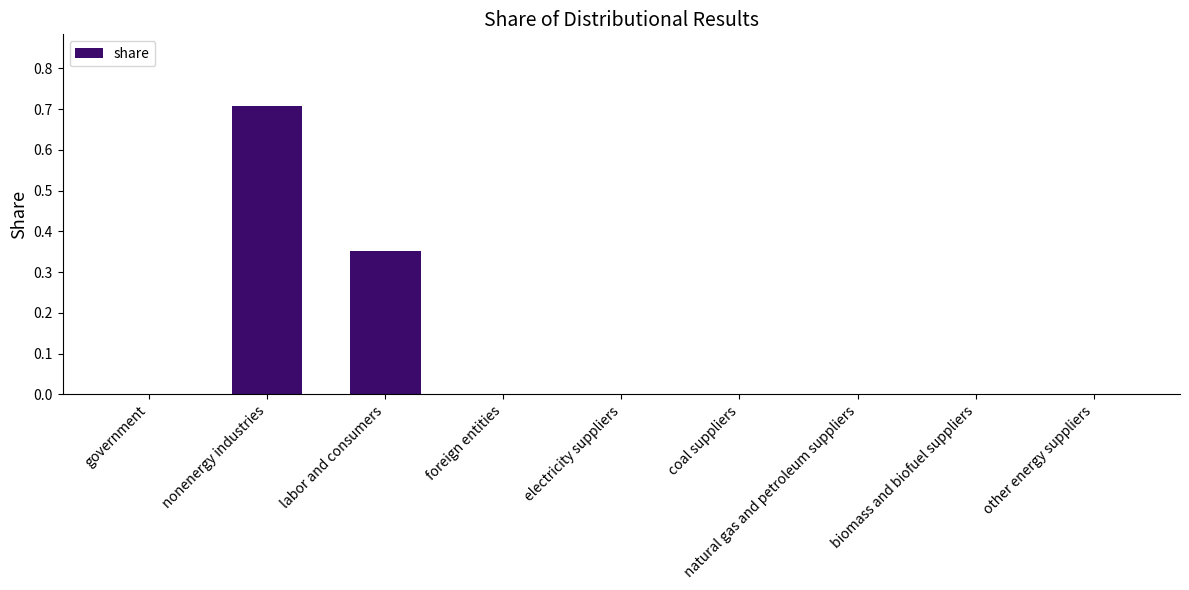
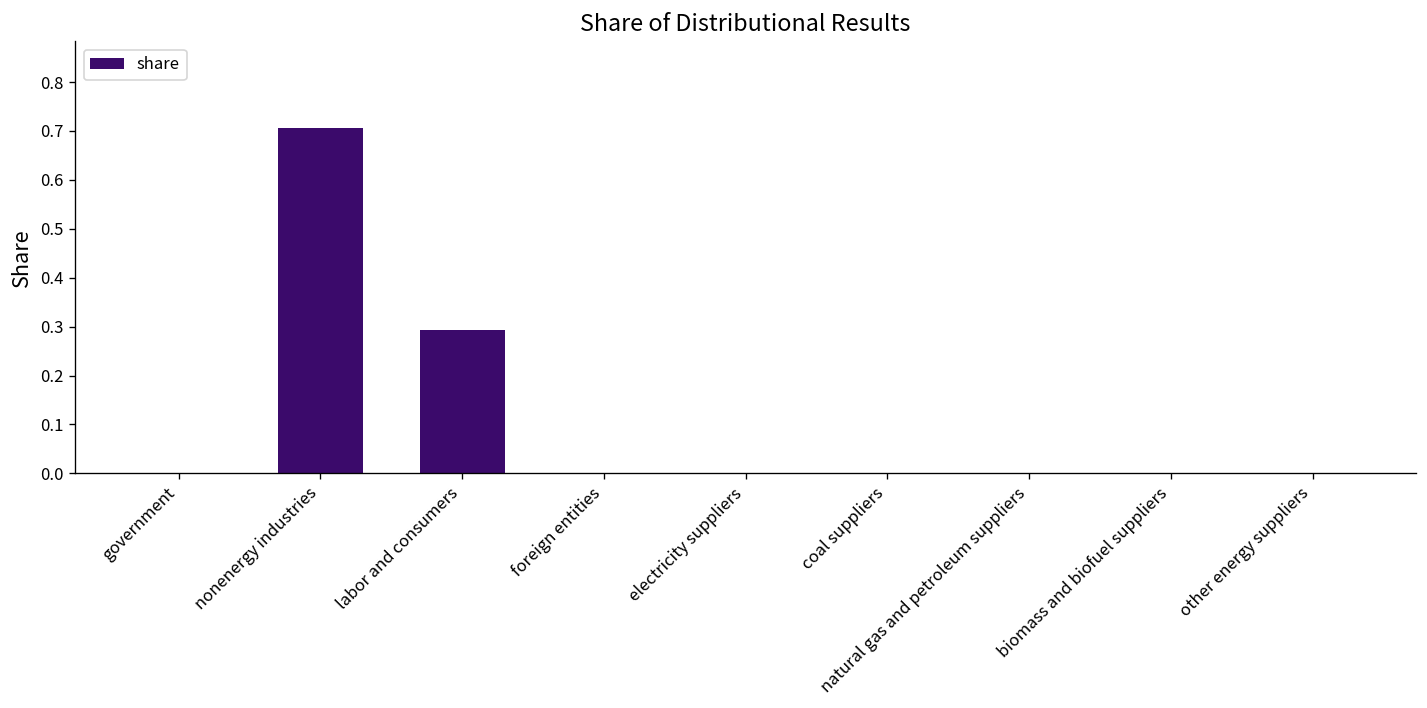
  {
    "government": 0.00,
    "nonenergy industries": 0.71,
-   "labor and consumers": 0.35,
+   "labor and consumers": 0.29,
    "foreign entities": 0.00,
    "electricity suppliers": 0.00,
    "coal suppliers": 0.00,
    "natural gas and petroleum suppliers": 0.00,
    "biomass and biofuel suppliers": 0.00,
    "other energy suppliers": 0.00
  }
